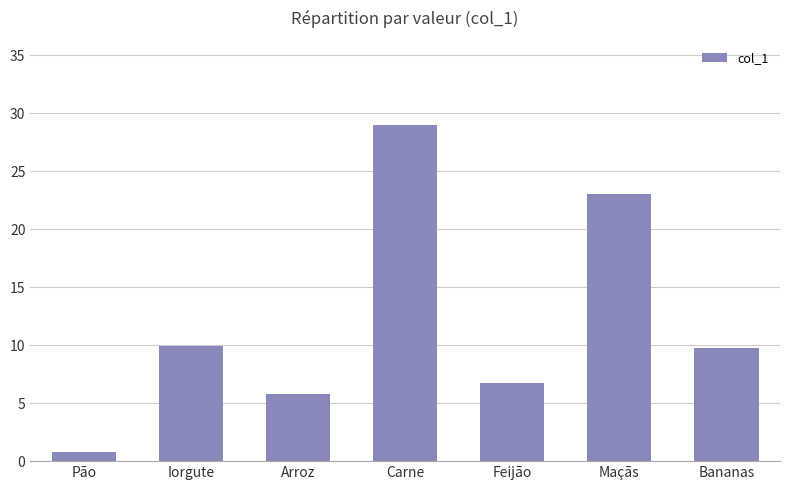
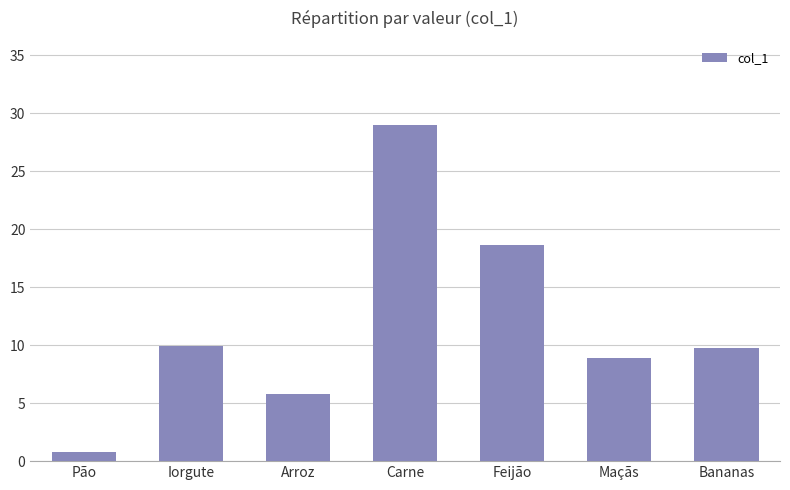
  {
    "Pão": 0.8,
    "Iorgute": 9.9,
    "Arroz": 5.8,
    "Carne": 29.0,
-   "Feijão": 6.8,
-   "Maçãs": 23.0,
+   "Feijão": 18.7,
+   "Maçãs": 8.9,
    "Bananas": 9.8
  }
